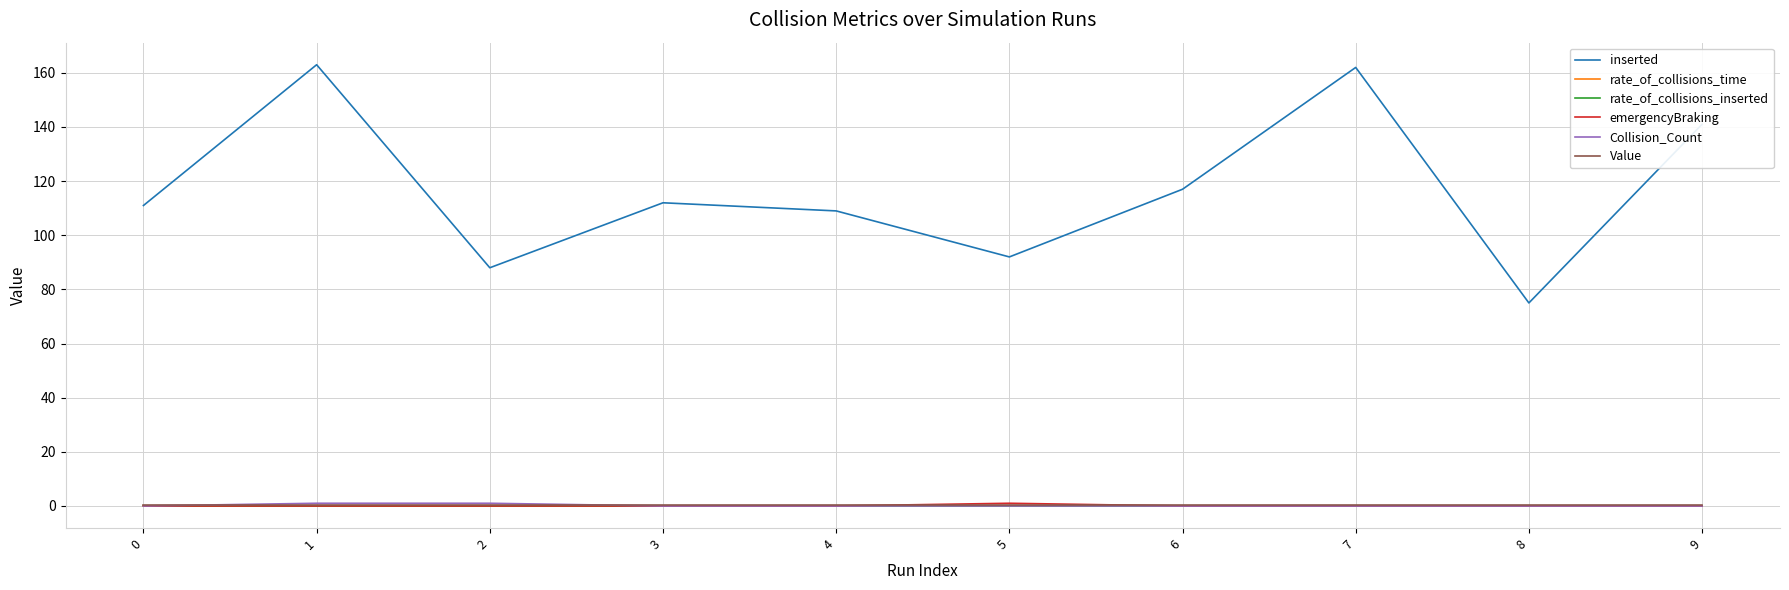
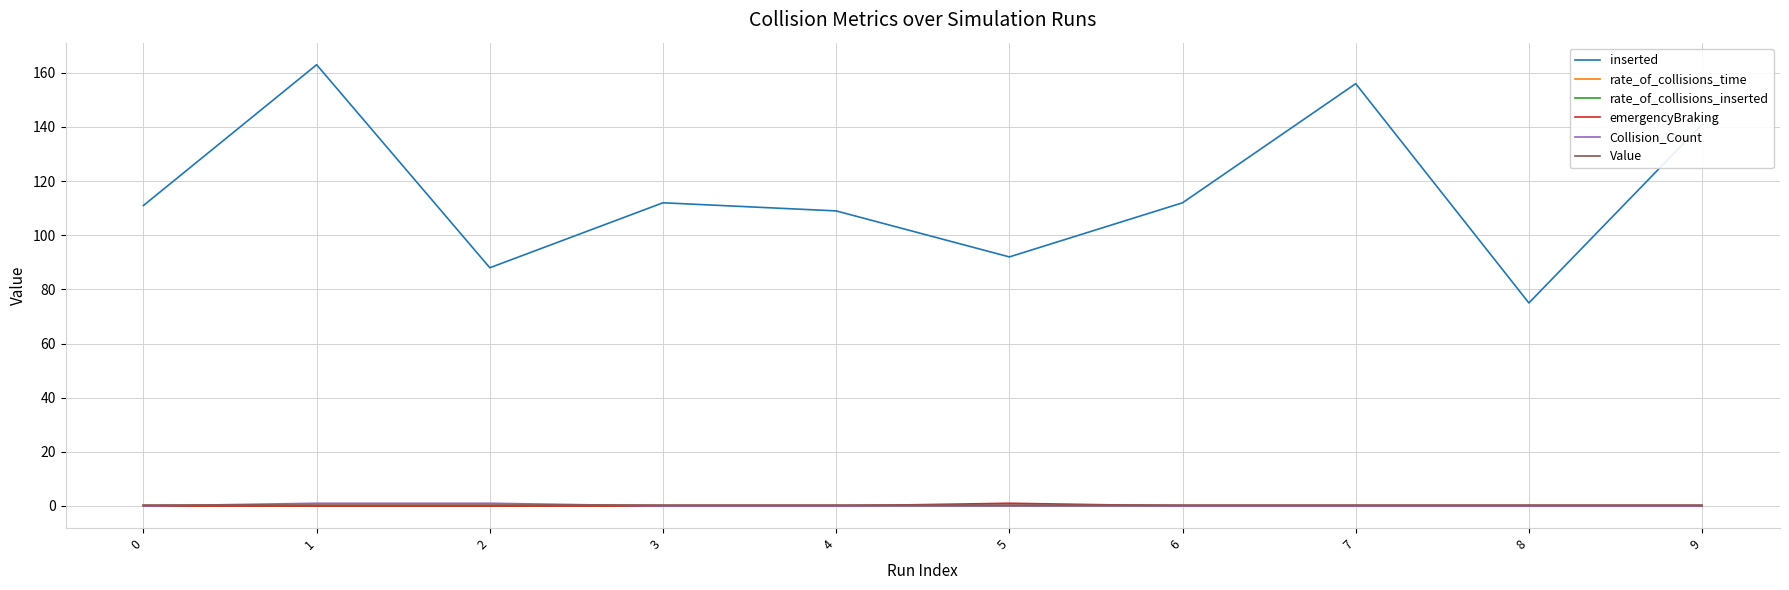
  {
    "inserted": {
      "0": 111,
      "1": 163,
      "2": 88,
      "3": 112,
      "4": 109,
      "5": 92,
-     "6": 117,
-     "7": 162,
+     "6": 112,
+     "7": 156,
      "8": 75
    }
  }
